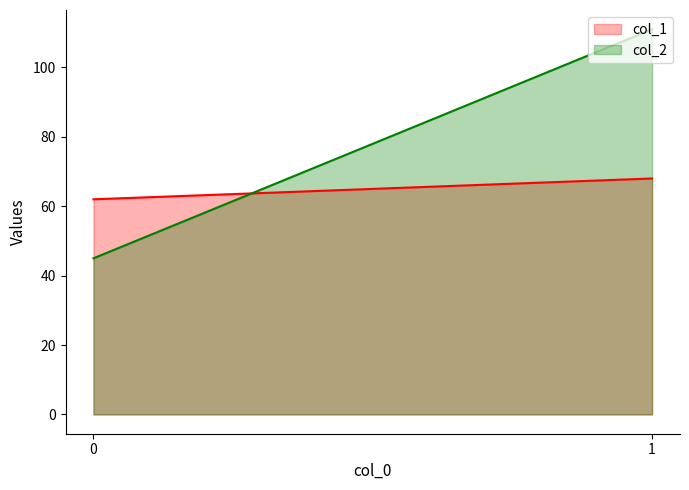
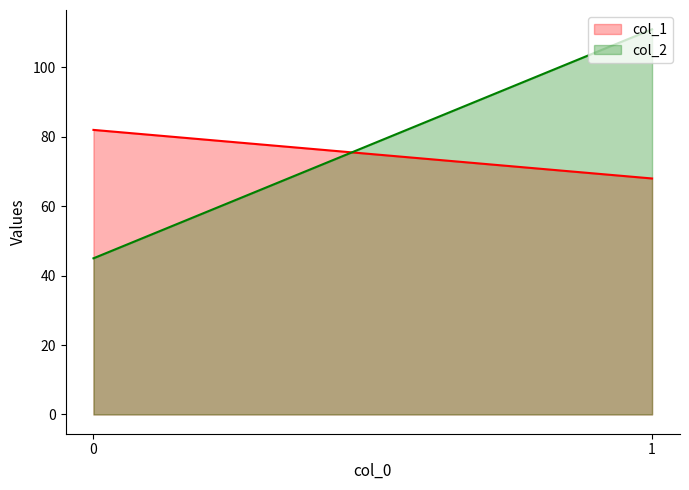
  {
    "col_1": {
-     "0": 62,
+     "0": 82,
      "1": 68
    },
    "col_2": {
      "0": 45
    }
  }
